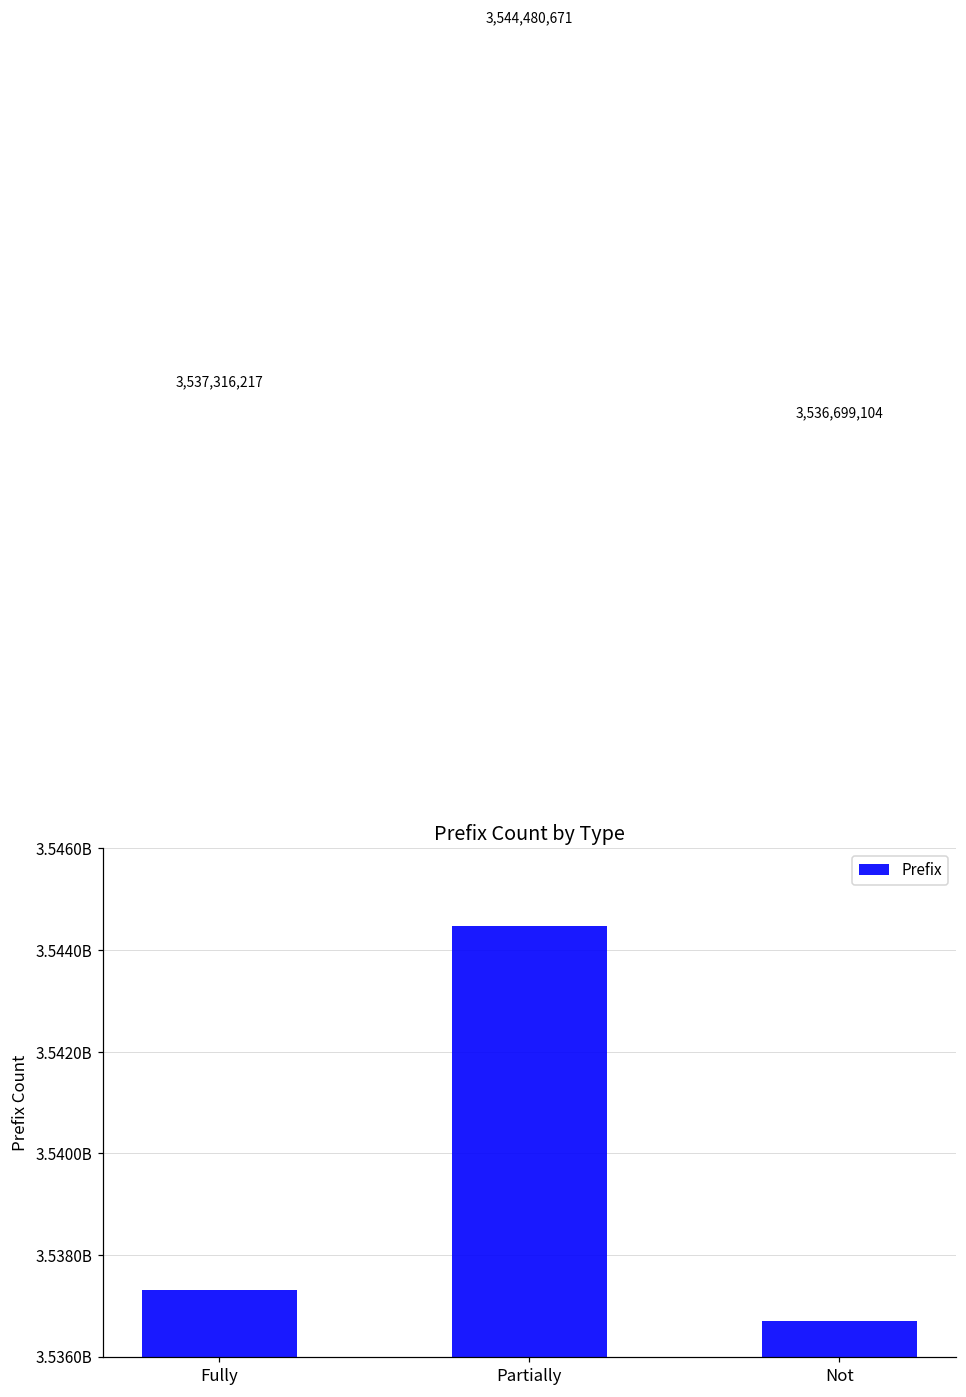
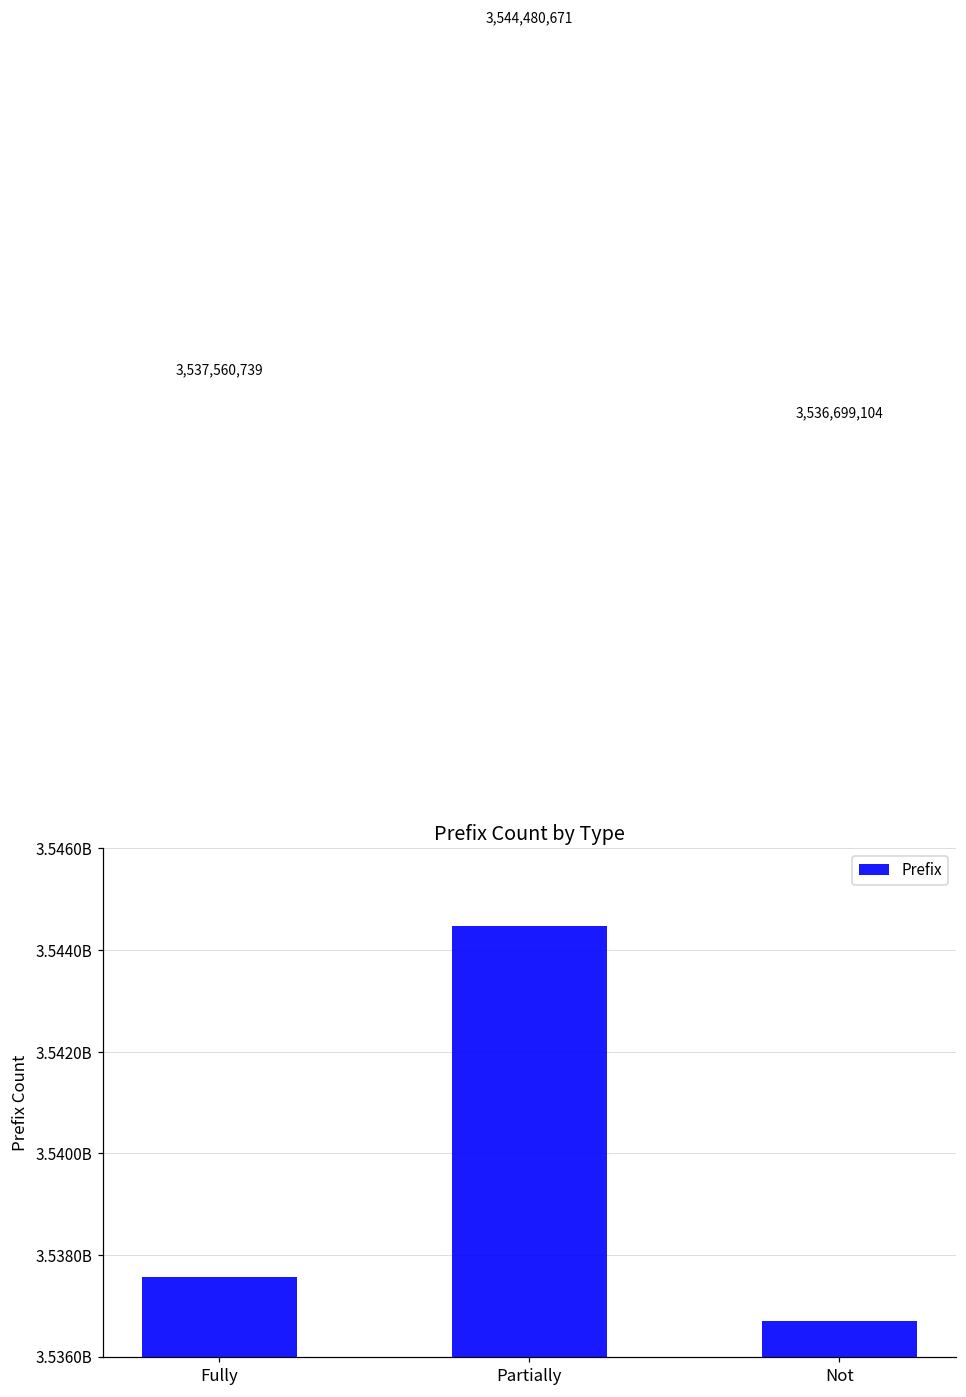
  {
-   "Fully": "3,537,316,217"
+   "Fully": "3,537,560,739"
  }
